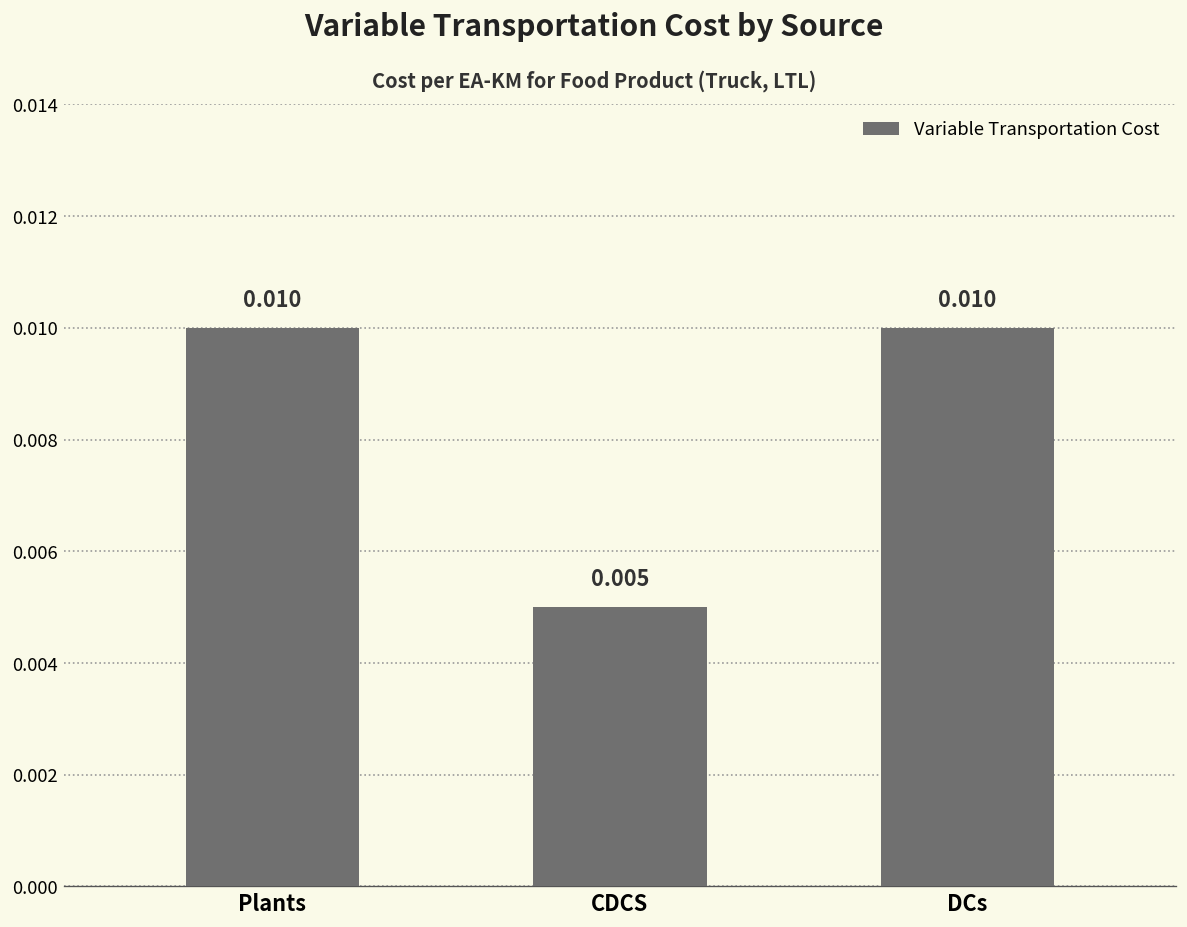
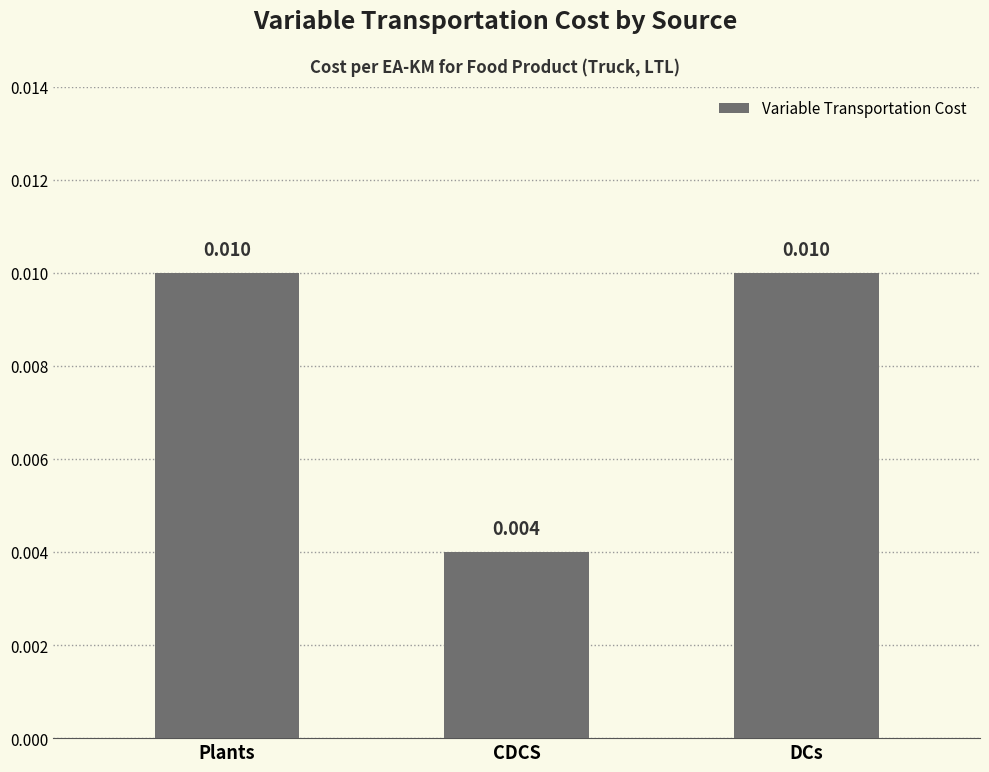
  {
    "Plants": 0.010,
-   "CDCS": 0.005,
+   "CDCS": 0.004,
    "DCs": 0.010
  }
